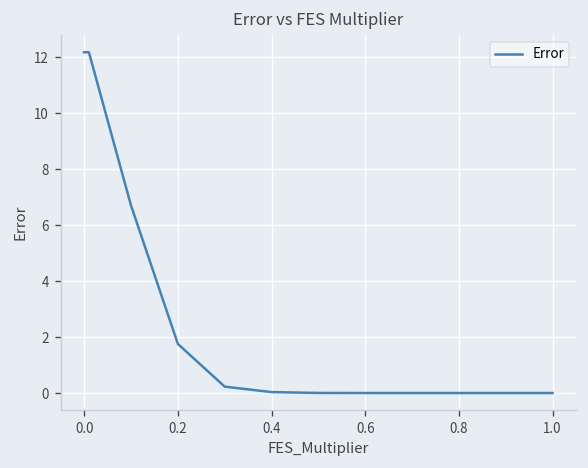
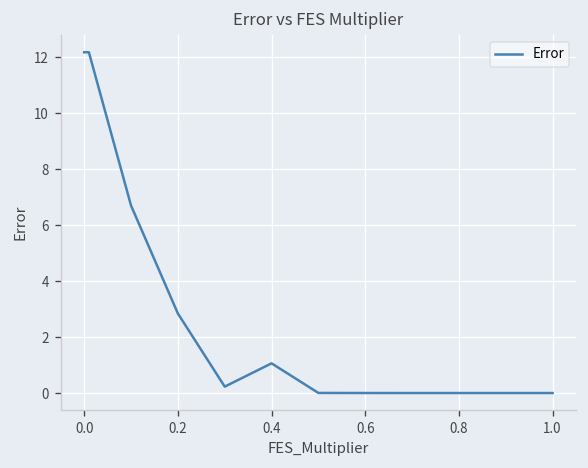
  {
    "0.0": 12.2,
-   "0.2": 1.8,
-   "0.4": 0.0,
+   "0.2": 2.8,
+   "0.4": 1.1,
    "0.6": 0.0,
    "0.8": 0.0,
    "1.0": 0.0
  }
